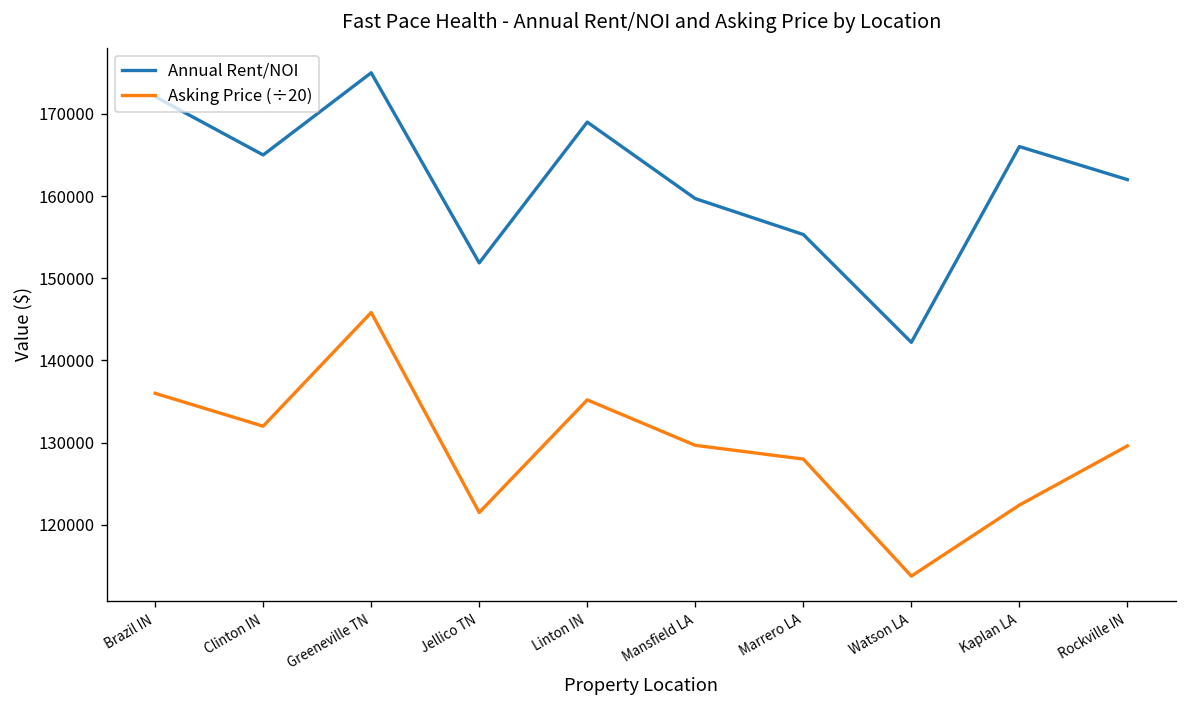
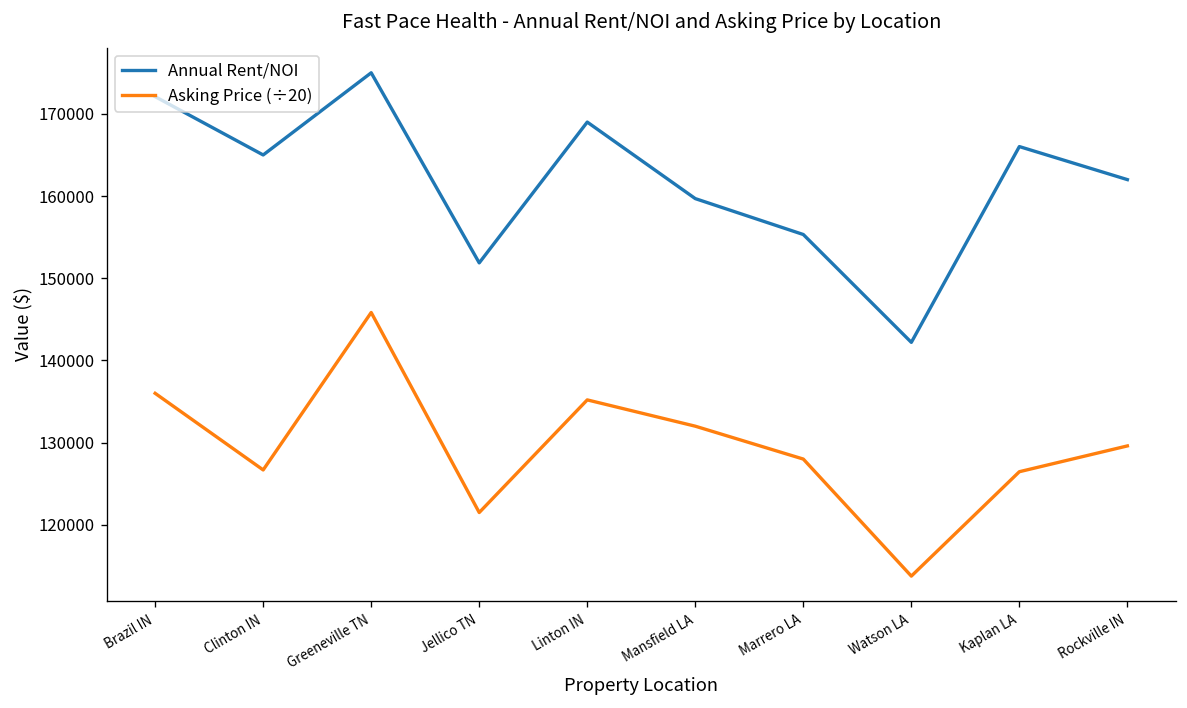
  {
    "Annual Rent/NOI": {
      "Clinton IN": 165000,
      "Greeneville TN": 175000,
      "Jellico TN": 152000,
      "Linton IN": 169000,
      "Mansfield LA": 160000,
      "Marrero LA": 155000,
      "Watson LA": 142000,
      "Kaplan LA": 166000,
      "Rockville IN": 162000
    },
    "Asking Price (÷20)": {
      "Brazil IN": 136000,
-     "Clinton IN": 132000,
+     "Clinton IN": 127000,
      "Greeneville TN": 146000,
      "Jellico TN": 121000,
      "Linton IN": 135000,
-     "Mansfield LA": 130000,
+     "Mansfield LA": 132000,
      "Marrero LA": 128000,
      "Watson LA": 114000,
-     "Kaplan LA": 122000,
+     "Kaplan LA": 126000,
      "Rockville IN": 130000
    }
  }
